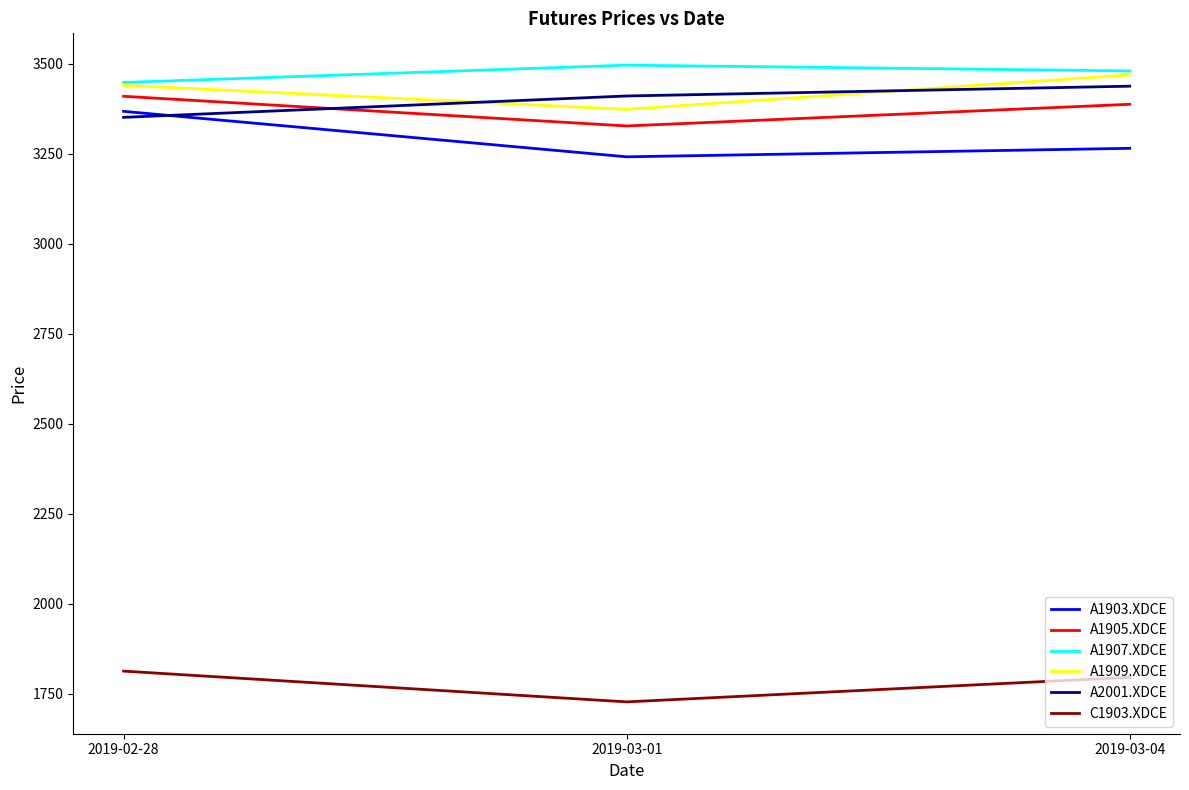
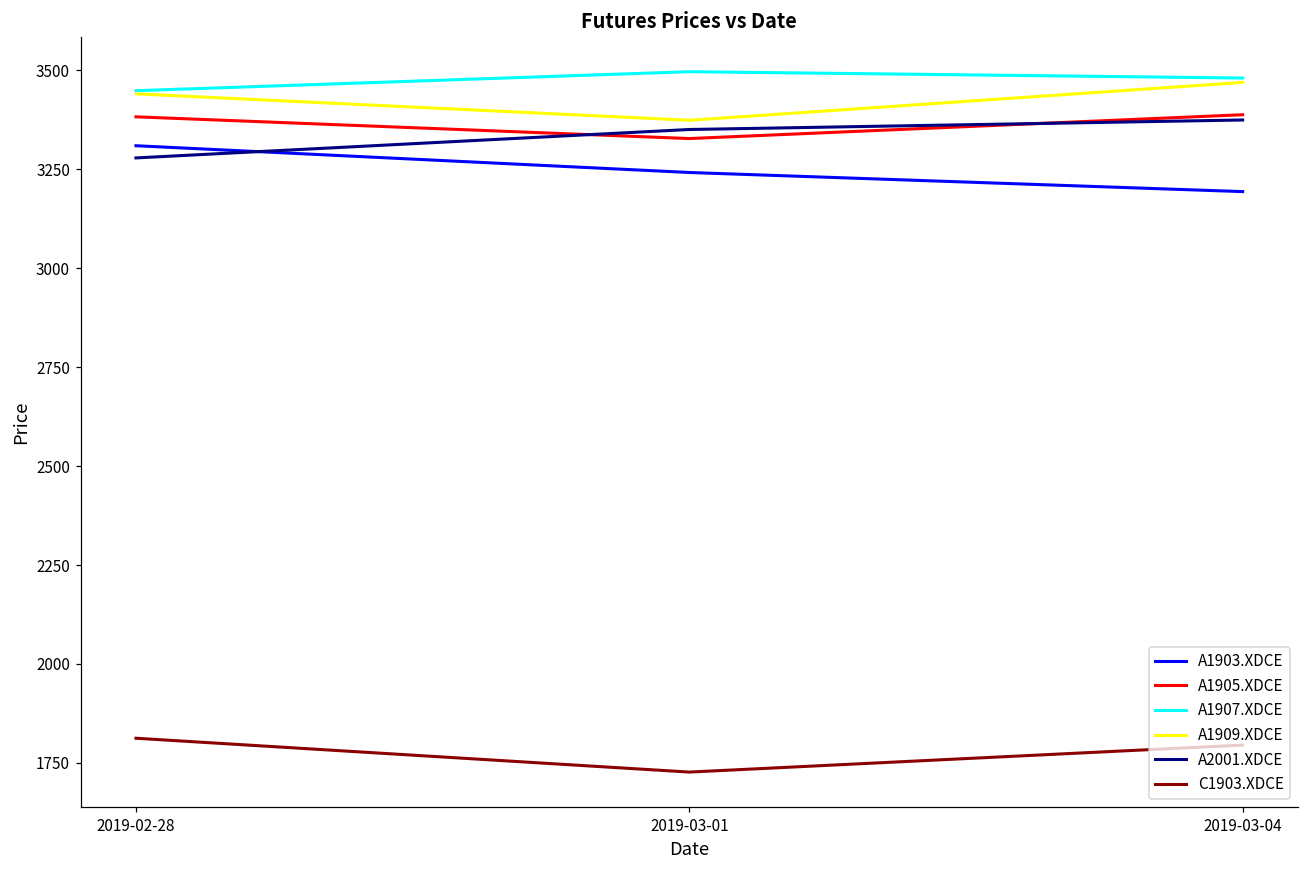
  {
    "A1903.XDCE": {
-     "2019-02-28": 3370,
+     "2019-02-28": 3310,
      "2019-03-01": 3240,
-     "2019-03-04": 3270
+     "2019-03-04": 3190
    },
    "A1905.XDCE": {
-     "2019-02-28": 3410,
+     "2019-02-28": 3380,
      "2019-03-01": 3330,
      "2019-03-04": 3390
    },
    "A1907.XDCE": {
      "2019-02-28": 3450,
      "2019-03-01": 3500,
      "2019-03-04": 3480
    },
    "A1909.XDCE": {
      "2019-02-28": 3440,
      "2019-03-01": 3370,
      "2019-03-04": 3470
    },
    "A2001.XDCE": {
-     "2019-02-28": 3350,
-     "2019-03-01": 3410,
-     "2019-03-04": 3440
+     "2019-02-28": 3280,
+     "2019-03-01": 3350,
+     "2019-03-04": 3370
    },
    "C1903.XDCE": {
      "2019-02-28": 1810,
      "2019-03-01": 1730
    }
  }
